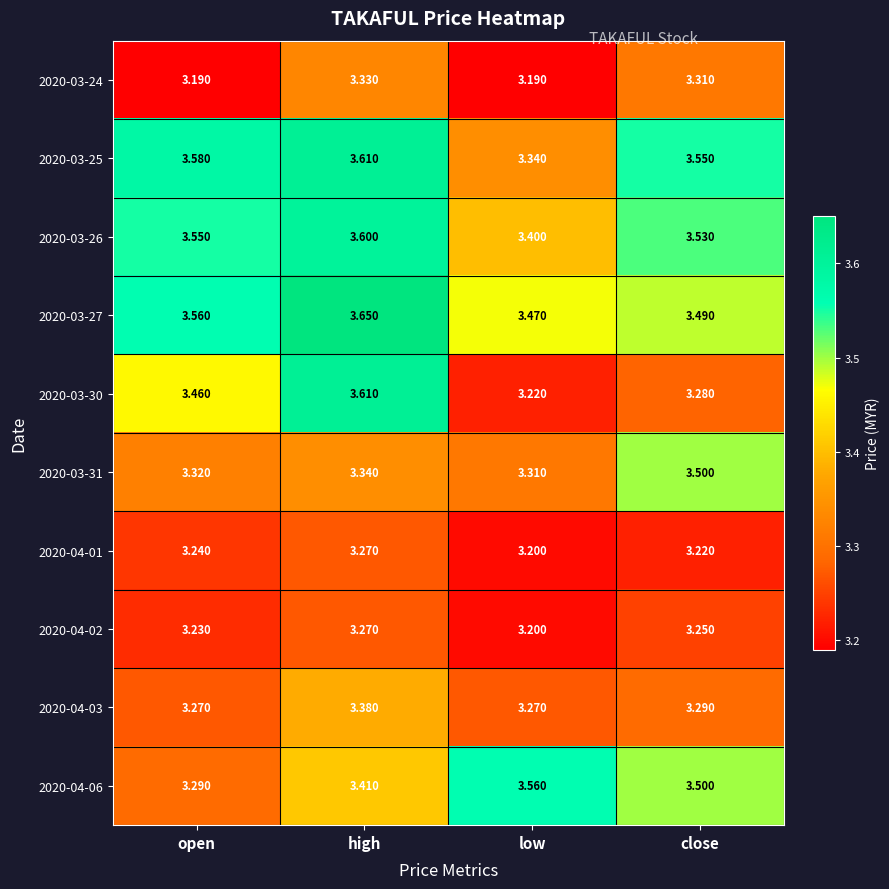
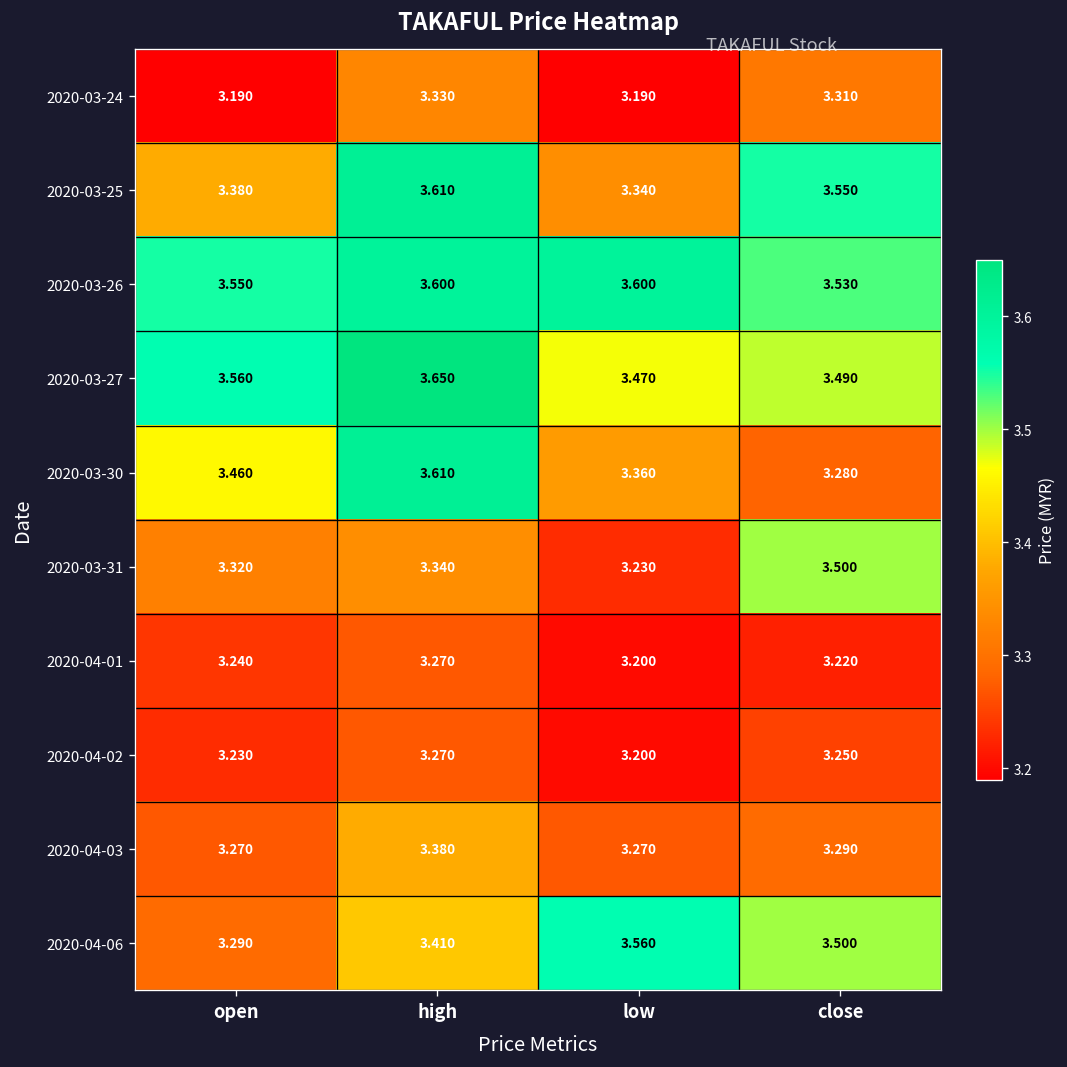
  {
    "2020-03-24": {
      "open": 3.190,
      "high": 3.330,
      "low": 3.190,
      "close": 3.310
    },
    "2020-03-25": {
-     "open": 3.580,
+     "open": 3.380,
      "high": 3.610,
      "low": 3.340,
      "close": 3.550
    },
    "2020-03-26": {
      "open": 3.550,
      "high": 3.600,
-     "low": 3.400,
+     "low": 3.600,
      "close": 3.530
    },
    "2020-03-27": {
      "open": 3.560,
      "high": 3.650,
      "low": 3.470,
      "close": 3.490
    },
    "2020-03-30": {
      "open": 3.460,
      "high": 3.610,
-     "low": 3.220,
+     "low": 3.360,
      "close": 3.280
    },
    "2020-03-31": {
      "open": 3.320,
      "high": 3.340,
-     "low": 3.310,
+     "low": 3.230,
      "close": 3.500
    },
    "2020-04-01": {
      "open": 3.240,
      "high": 3.270,
      "low": 3.200,
      "close": 3.220
    },
    "2020-04-02": {
      "open": 3.230,
      "high": 3.270,
      "low": 3.200,
      "close": 3.250
    },
    "2020-04-03": {
      "open": 3.270,
      "high": 3.380,
      "low": 3.270,
      "close": 3.290
    },
    "2020-04-06": {
      "open": 3.290,
      "high": 3.410,
      "low": 3.560,
      "close": 3.500
    }
  }
